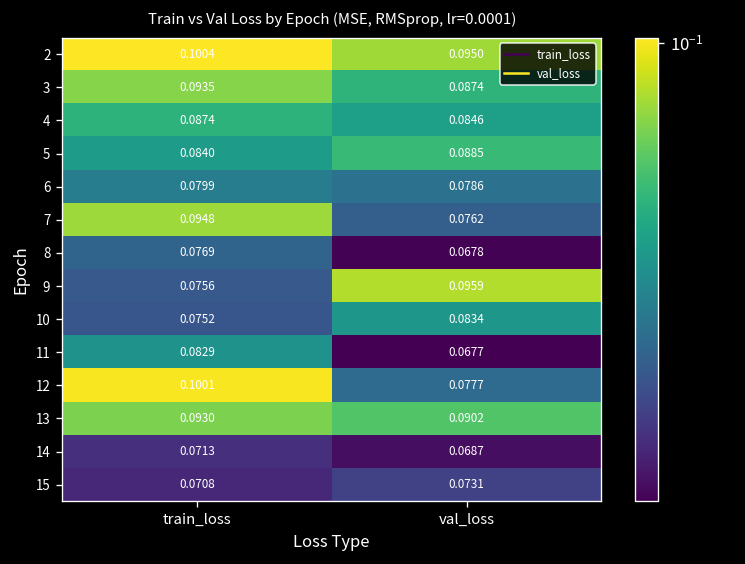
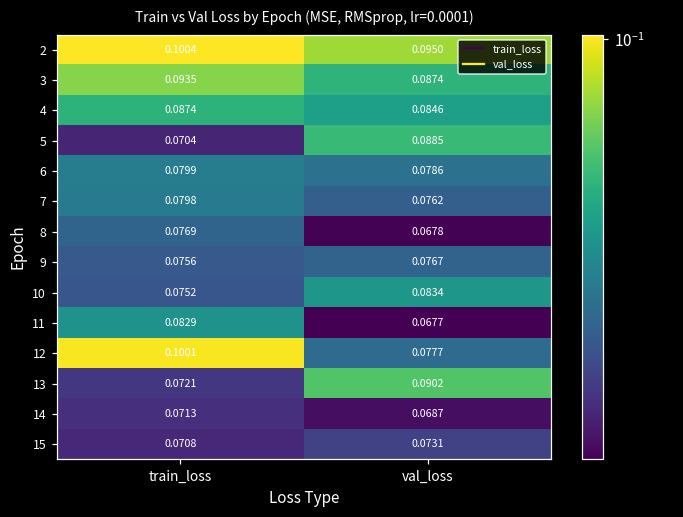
  {
    "2": {
      "train_loss": 0.1004,
      "val_loss": 0.0950
    },
    "3": {
      "train_loss": 0.0935,
      "val_loss": 0.0874
    },
    "4": {
      "train_loss": 0.0874,
      "val_loss": 0.0846
    },
    "5": {
-     "train_loss": 0.0840,
+     "train_loss": 0.0704,
      "val_loss": 0.0885
    },
    "6": {
      "train_loss": 0.0799,
      "val_loss": 0.0786
    },
    "7": {
-     "train_loss": 0.0948,
+     "train_loss": 0.0798,
      "val_loss": 0.0762
    },
    "8": {
      "train_loss": 0.0769,
      "val_loss": 0.0678
    },
    "9": {
      "train_loss": 0.0756,
-     "val_loss": 0.0959
+     "val_loss": 0.0767
    },
    "10": {
      "train_loss": 0.0752,
      "val_loss": 0.0834
    },
    "11": {
      "train_loss": 0.0829,
      "val_loss": 0.0677
    },
    "12": {
      "train_loss": 0.1001,
      "val_loss": 0.0777
    },
    "13": {
-     "train_loss": 0.0930,
+     "train_loss": 0.0721,
      "val_loss": 0.0902
    },
    "14": {
      "train_loss": 0.0713,
      "val_loss": 0.0687
    },
    "15": {
      "train_loss": 0.0708,
      "val_loss": 0.0731
    }
  }
